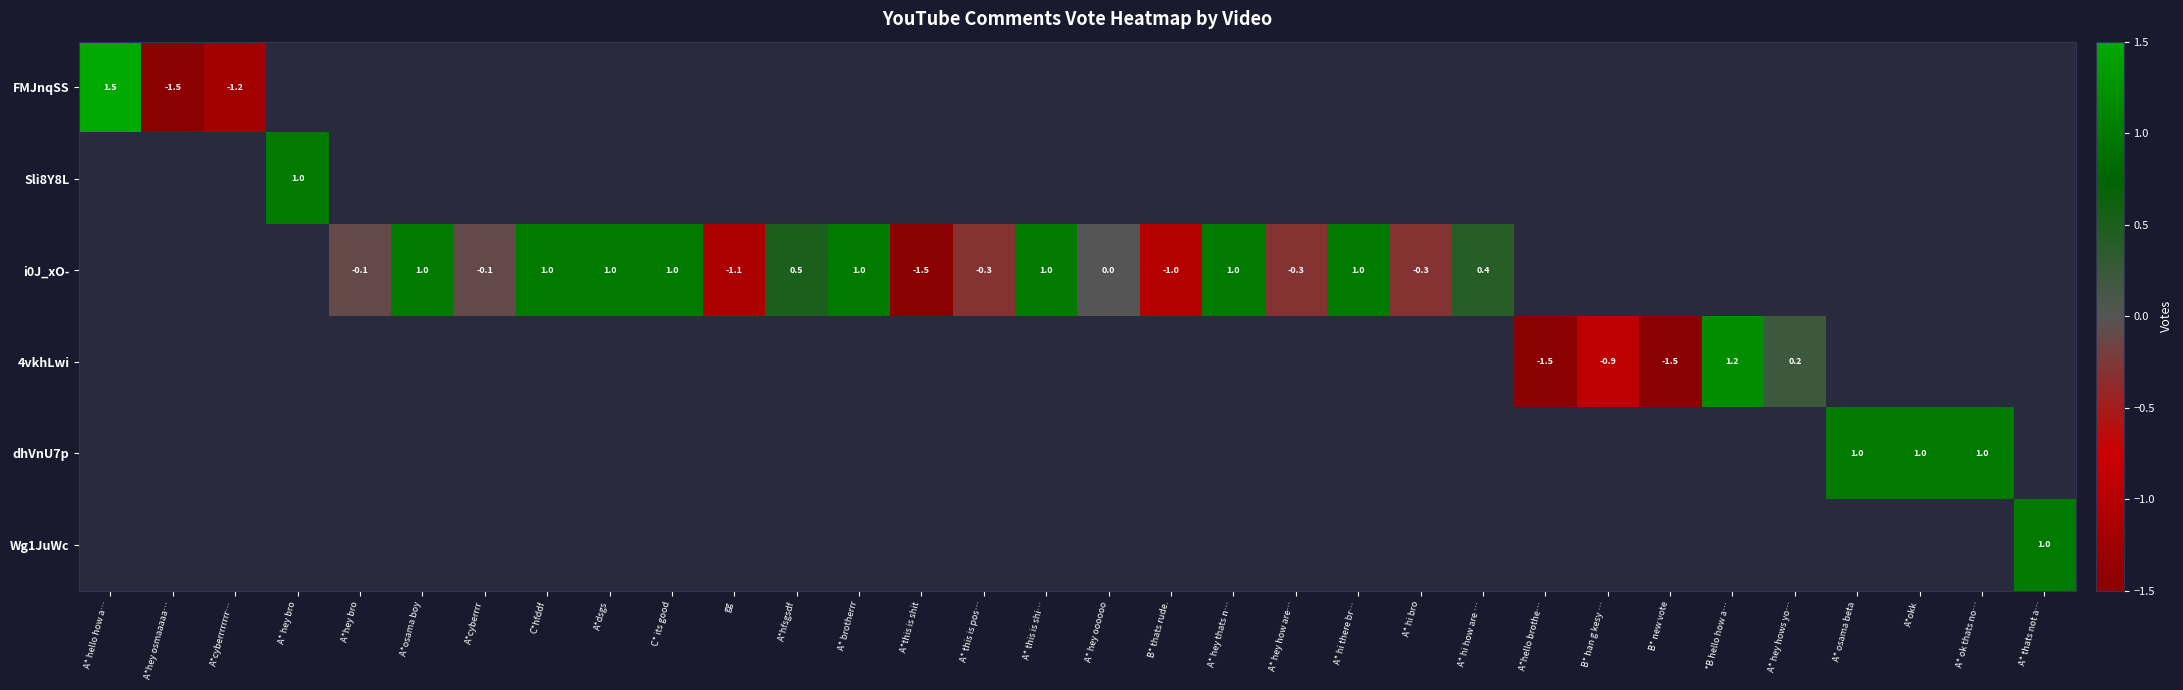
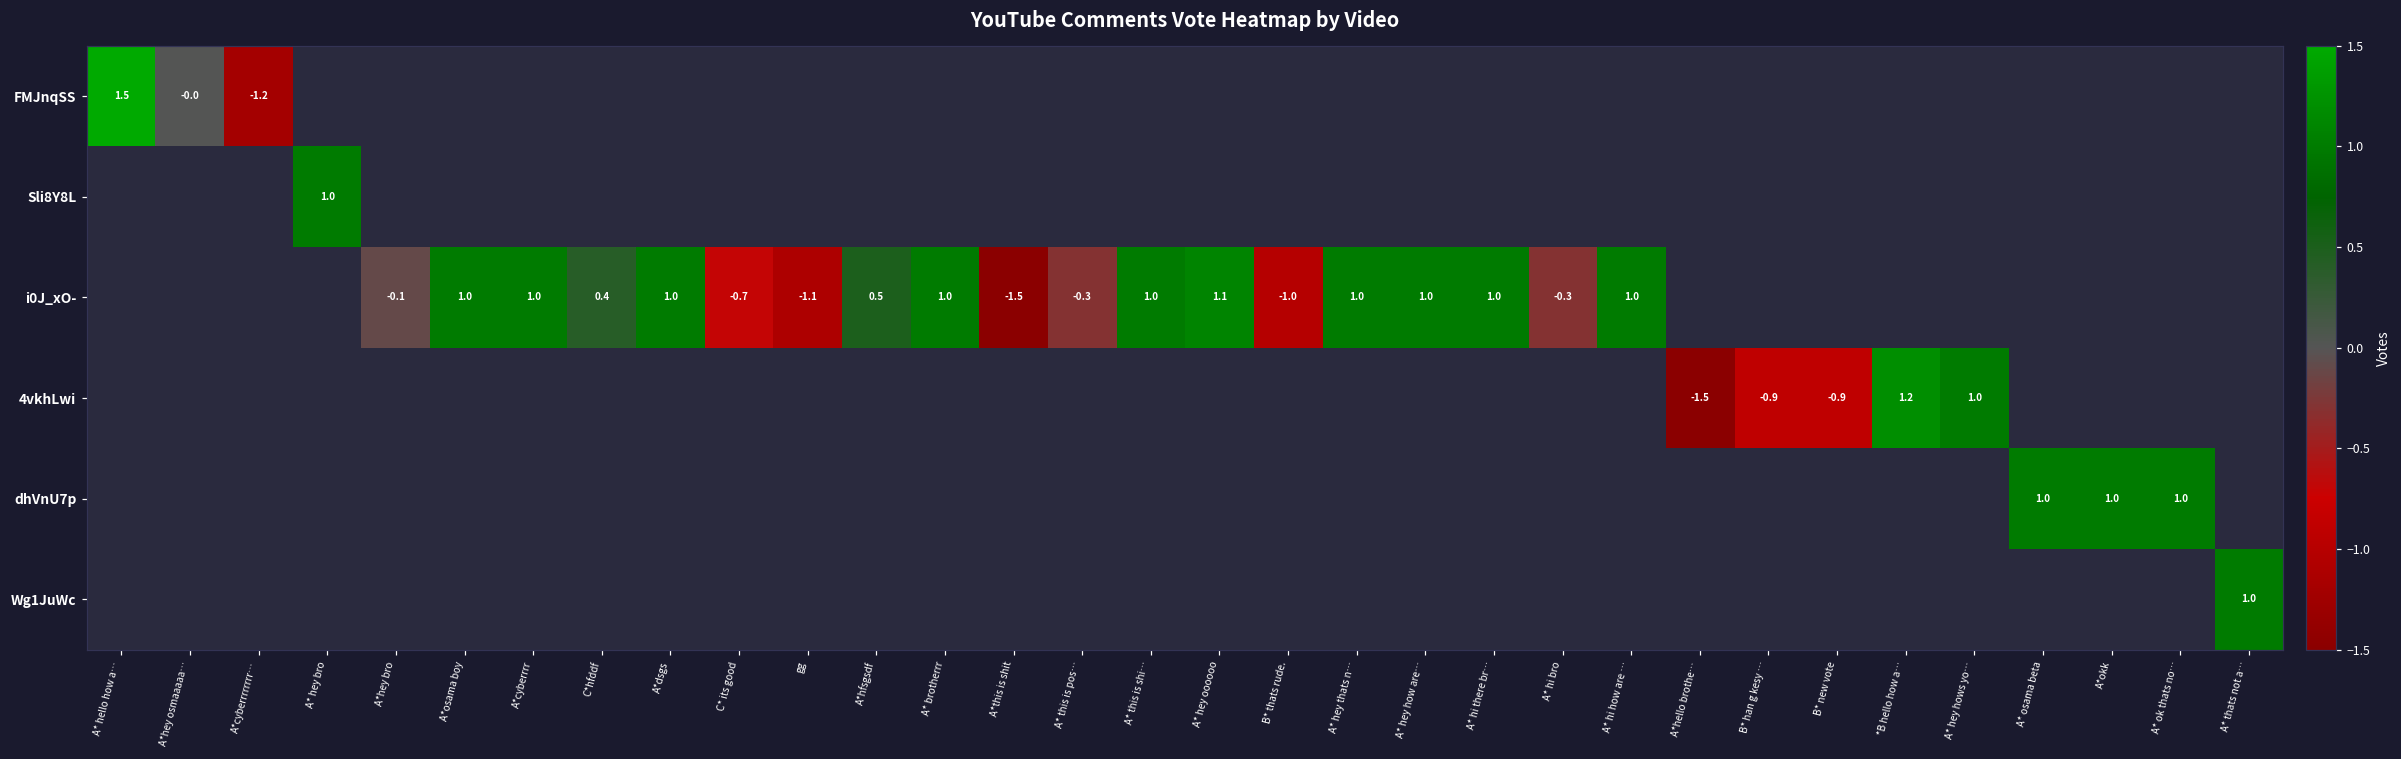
  {
    "FMJnqSS": {
      "A* hello how a…": 1.5,
-     "A*hey osmaaaaa…": -1.5,
+     "A*hey osmaaaaa…": -0.0,
      "A*cyberrrrrrrr…": -1.2
    },
    "Sli8Y8L": {
      "A* hey bro": 1.0
    },
    "i0J_xO-": {
      "A*hey bro": -0.1,
      "A*osama boy": 1.0,
-     "A*cyberrrr": -0.1,
-     "C*hfddf": 1.0,
+     "A*cyberrrr": 1.0,
+     "C*hfddf": 0.4,
      "A*dsgs": 1.0,
-     "C* its good": 1.0,
+     "C* its good": -0.7,
      "gg": -1.1,
      "A*hfsgsdf": 0.5,
      "A* brotherrr": 1.0,
      "A*this is shit": -1.5,
      "A* this is pos…": -0.3,
      "A* this is shi…": 1.0,
-     "A* hey oooooo": 0.0,
+     "A* hey oooooo": 1.1,
      "B* thats rude.": -1.0,
      "A* hey thats n…": 1.0,
-     "A* hey how are…": -0.3,
+     "A* hey how are…": 1.0,
      "A* hi there br…": 1.0,
      "A* hi bro": -0.3,
-     "A* hi how are …": 0.4
+     "A* hi how are …": 1.0
    },
    "4vkhLwi": {
      "A*hello brothe…": -1.5,
      "B* han g kesy …": -0.9,
-     "B* new vote": -1.5,
+     "B* new vote": -0.9,
      "*B hello how a…": 1.2,
-     "A* hey hows yo…": 0.2
+     "A* hey hows yo…": 1.0
    },
    "dhVnU7p": {
      "A* osama beta": 1.0,
      "A*okk": 1.0,
      "A* ok thats no…": 1.0
    },
    "Wg1JuWc": {
      "A* thats not a…": 1.0
    }
  }
